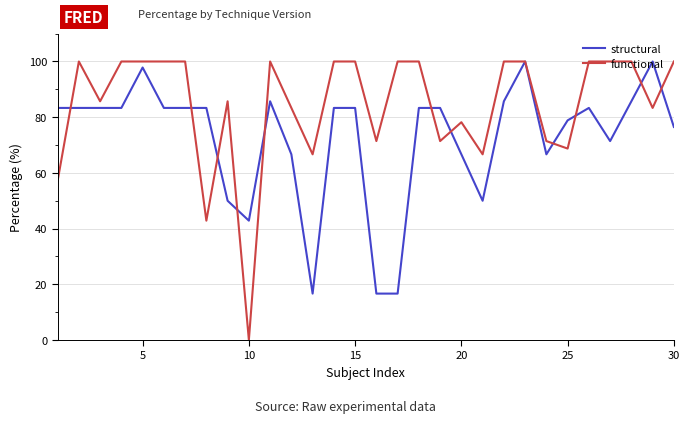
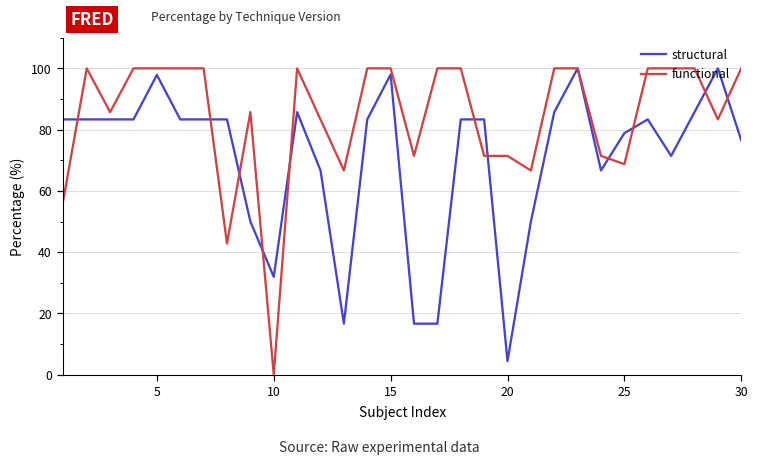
  {
    "structural": {
      "5": 98,
-     "10": 43,
-     "15": 83,
-     "20": 67,
+     "10": 32,
+     "15": 98,
+     "20": 4,
      "25": 79,
      "30": 77
    },
    "functional": {
      "5": 100,
      "10": 0,
      "15": 100,
-     "20": 78,
+     "20": 71,
      "25": 69,
      "30": 100
    }
  }
